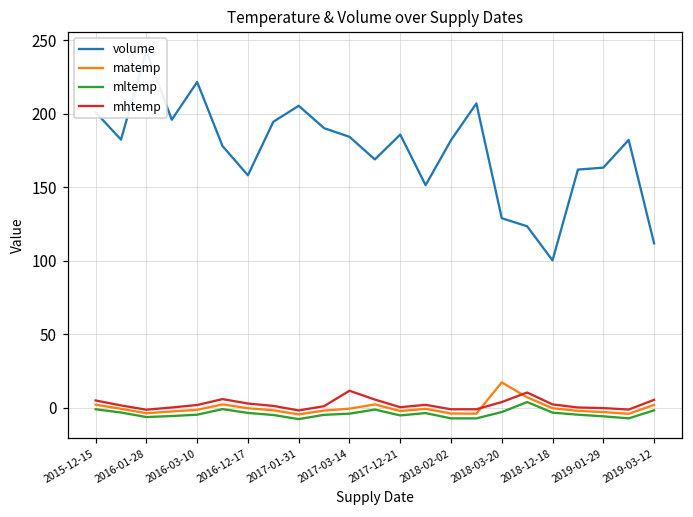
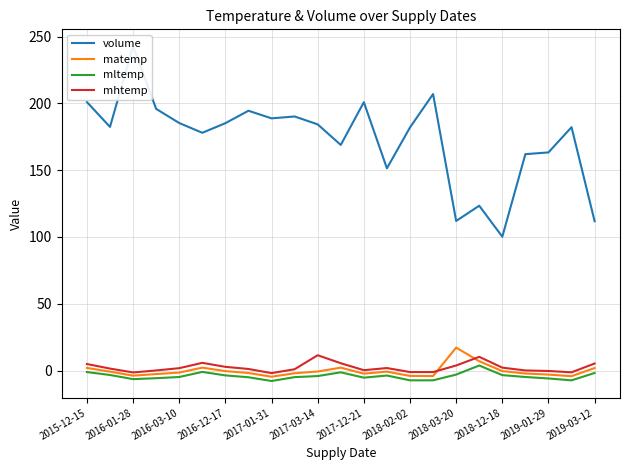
  {
    "volume": {
      "2015-12-15": 201,
-     "2016-03-10": 222,
-     "2016-12-17": 158,
-     "2017-01-31": 205,
+     "2016-03-10": 185,
+     "2016-12-17": 185,
+     "2017-01-31": 189,
      "2017-03-14": 184,
-     "2017-12-21": 186,
+     "2017-12-21": 201,
      "2018-02-02": 182,
-     "2018-03-20": 129,
+     "2018-03-20": 112,
      "2018-12-18": 100,
      "2019-01-29": 163,
      "2019-03-12": 112
    },
    "matemp": {
      "2015-12-15": 2,
      "2016-01-28": -4,
      "2016-03-10": -2,
      "2016-12-17": 0,
      "2017-01-31": -5,
      "2017-03-14": -1,
      "2017-12-21": -2,
      "2018-02-02": -4,
      "2018-03-20": 17,
      "2018-12-18": 0,
      "2019-01-29": -3,
      "2019-03-12": 2
    },
    "mltemp": {
      "2015-12-15": -1,
      "2016-01-28": -6,
      "2016-03-10": -5,
      "2016-12-17": -4,
      "2017-01-31": -8,
      "2017-03-14": -4,
      "2017-12-21": -5,
      "2018-02-02": -7,
      "2018-03-20": -3,
      "2018-12-18": -3,
      "2019-01-29": -6,
      "2019-03-12": -2
    },
    "mhtemp": {
      "2015-12-15": 5,
      "2016-01-28": -1,
      "2016-03-10": 2,
      "2016-12-17": 3,
      "2017-01-31": -2,
      "2017-03-14": 12,
      "2017-12-21": 0,
      "2018-02-02": -1,
      "2018-03-20": 4,
      "2018-12-18": 2,
      "2019-01-29": 0,
      "2019-03-12": 5
    }
  }
